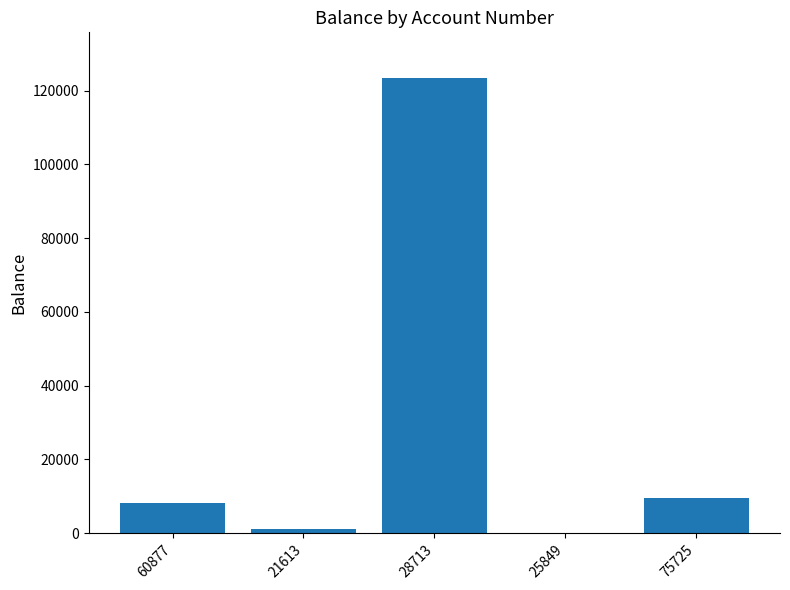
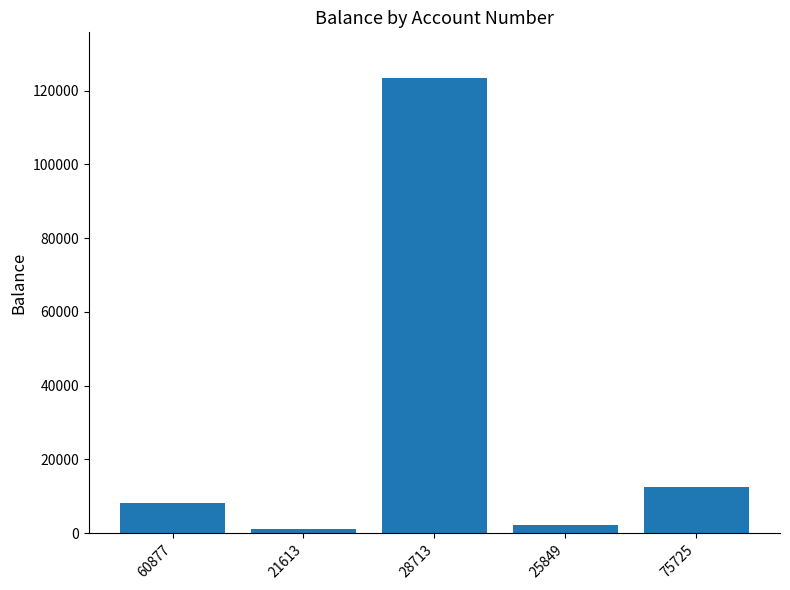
  {
    "60877": 8000,
    "21613": 1000,
    "28713": 123000,
-   "25849": 0,
-   "75725": 10000
+   "25849": 2000,
+   "75725": 12000
  }
